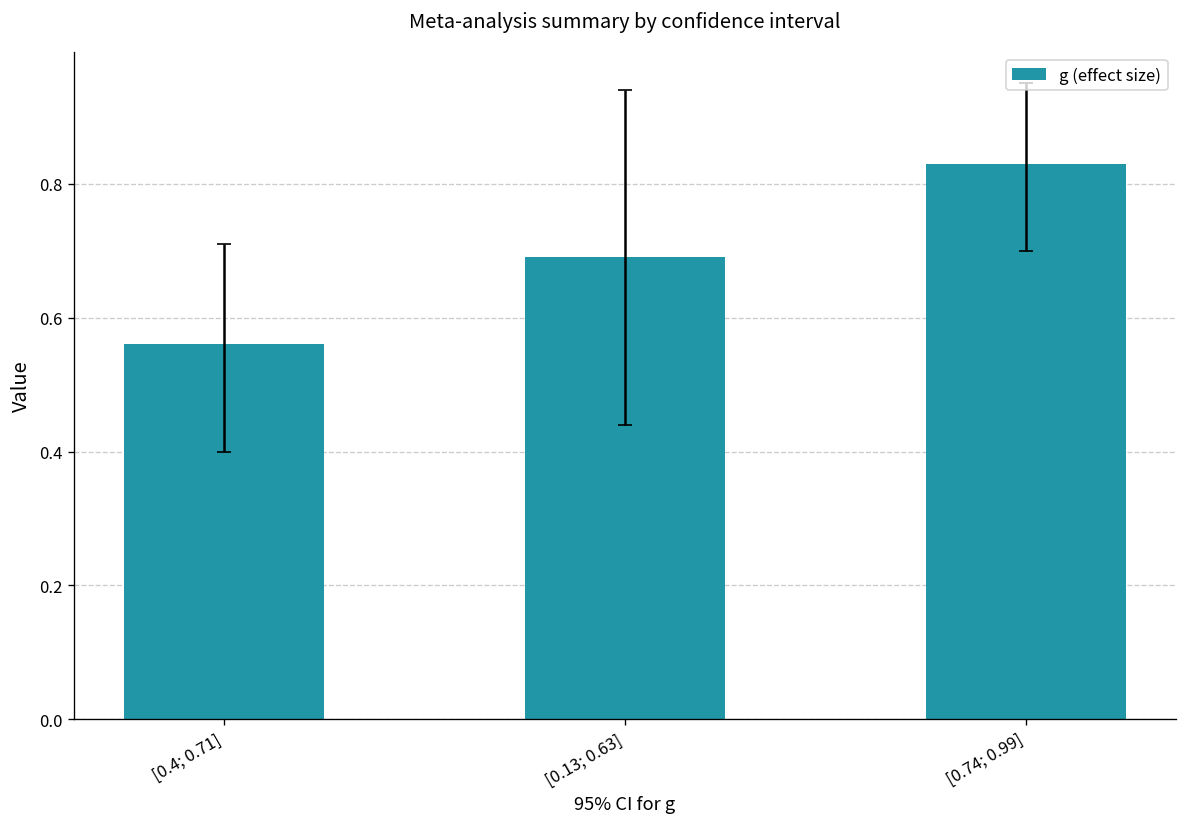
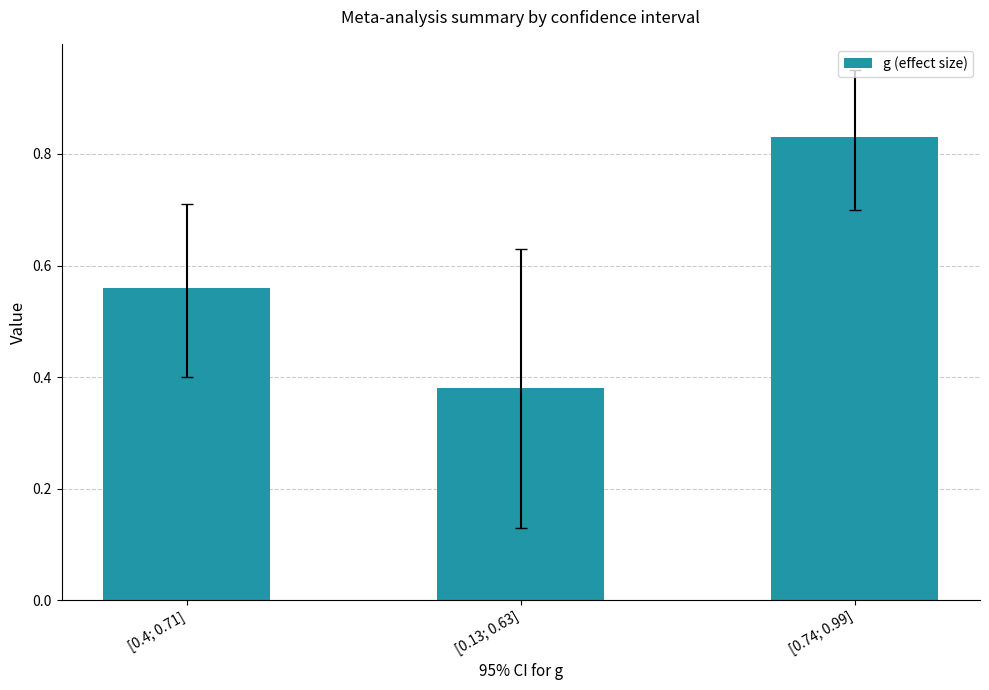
  {
    "g (effect size)": {
      "[0.4; 0.71]": 0.56,
-     "[0.13; 0.63]": 0.69,
+     "[0.13; 0.63]": 0.38,
      "[0.74; 0.99]": 0.83
    }
  }
